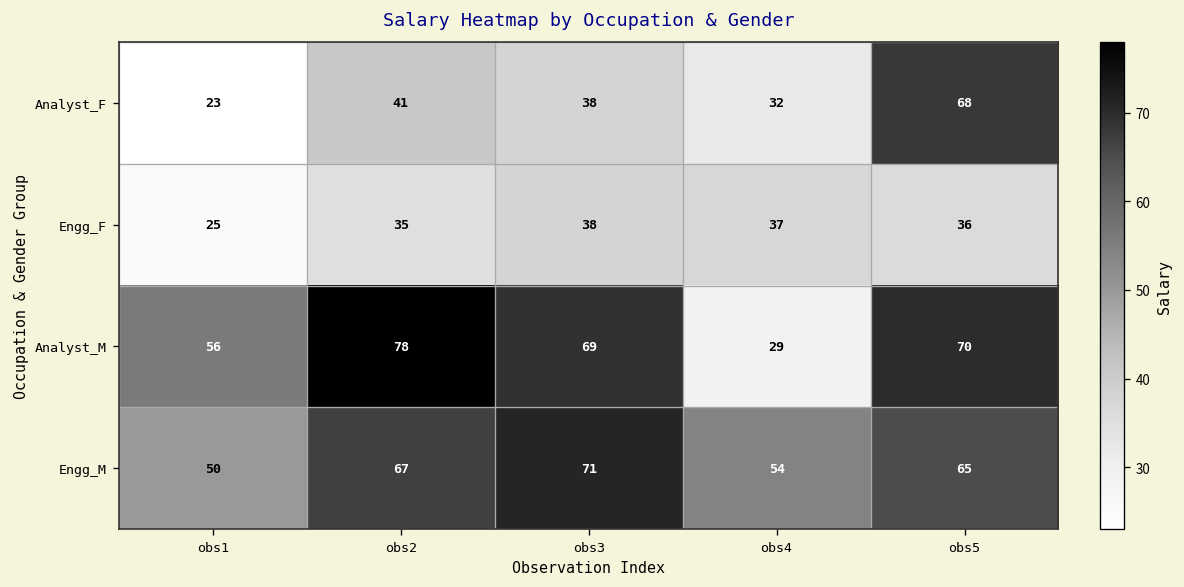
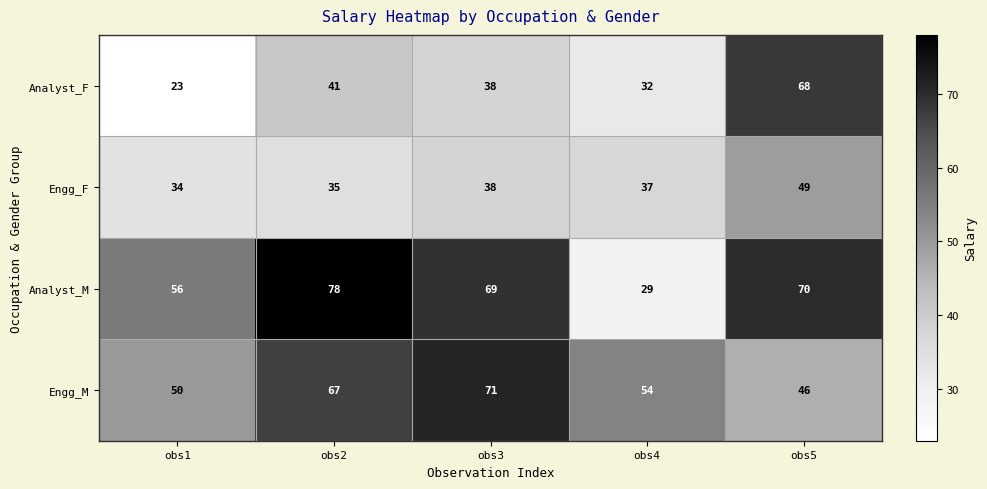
  {
    "Analyst_F": {
      "obs1": 23,
      "obs2": 41,
      "obs3": 38,
      "obs4": 32,
      "obs5": 68
    },
    "Engg_F": {
-     "obs1": 25,
+     "obs1": 34,
      "obs2": 35,
      "obs3": 38,
      "obs4": 37,
-     "obs5": 36
+     "obs5": 49
    },
    "Analyst_M": {
      "obs1": 56,
      "obs2": 78,
      "obs3": 69,
      "obs4": 29,
      "obs5": 70
    },
    "Engg_M": {
      "obs1": 50,
      "obs2": 67,
      "obs3": 71,
      "obs4": 54,
-     "obs5": 65
+     "obs5": 46
    }
  }
